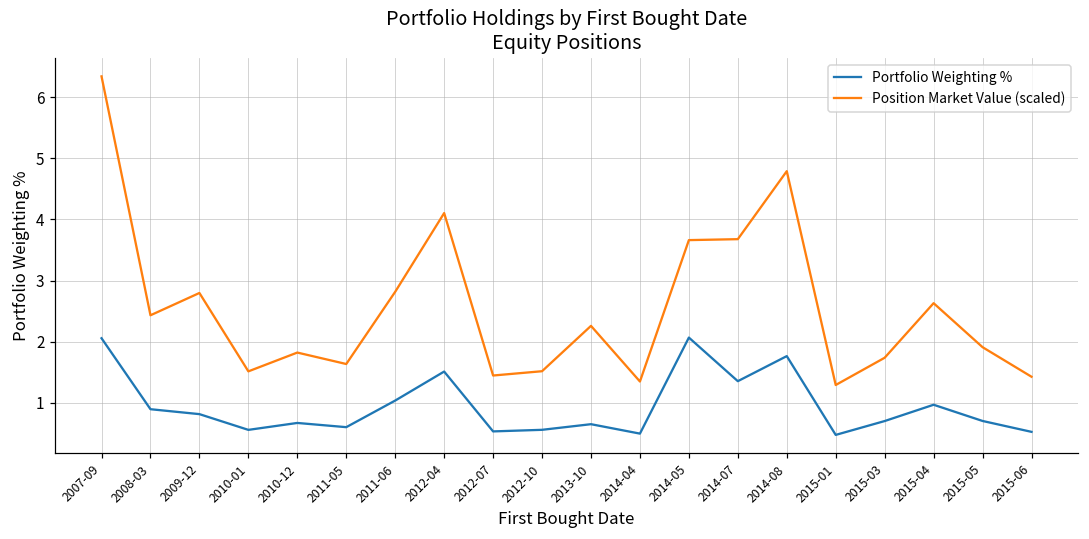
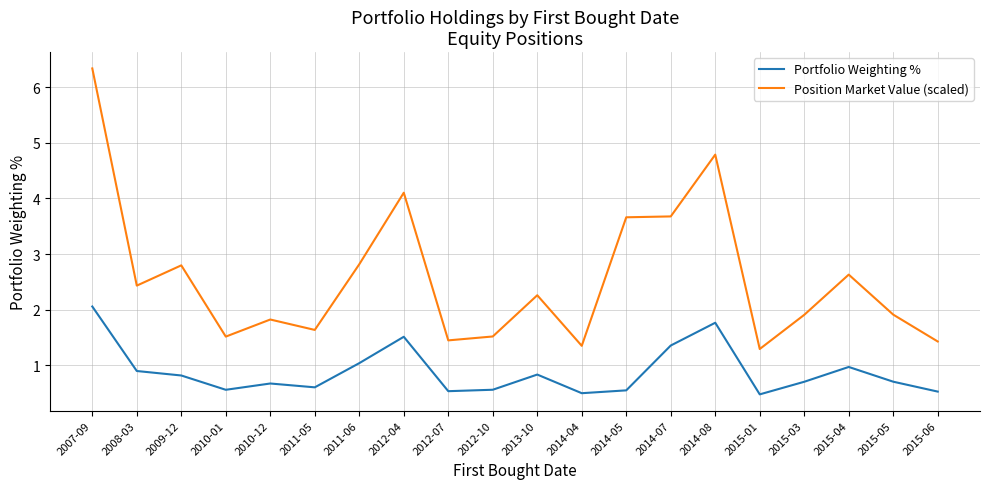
  {
    "Portfolio Weighting %": {
      "2007-09": 2.1,
      "2008-03": 0.9,
      "2009-12": 0.8,
      "2010-01": 0.6,
      "2010-12": 0.7,
      "2011-05": 0.6,
      "2011-06": 1.0,
      "2012-04": 1.5,
      "2012-07": 0.5,
      "2012-10": 0.6,
-     "2013-10": 0.7,
+     "2013-10": 0.8,
      "2014-04": 0.5,
-     "2014-05": 2.1,
+     "2014-05": 0.5,
      "2014-07": 1.4,
      "2014-08": 1.8,
      "2015-01": 0.5,
      "2015-03": 0.7,
      "2015-04": 1.0,
      "2015-05": 0.7,
      "2015-06": 0.5
    },
    "Position Market Value (scaled)": {
      "2007-09": 6.3,
      "2008-03": 2.4,
      "2009-12": 2.8,
      "2010-01": 1.5,
      "2010-12": 1.8,
      "2011-05": 1.6,
      "2011-06": 2.8,
      "2012-04": 4.1,
      "2012-07": 1.4,
      "2012-10": 1.5,
      "2013-10": 2.3,
      "2014-04": 1.3,
      "2014-05": 3.7,
      "2014-07": 3.7,
      "2014-08": 4.8,
      "2015-01": 1.3,
-     "2015-03": 1.7,
+     "2015-03": 1.9,
      "2015-04": 2.6,
      "2015-05": 1.9,
      "2015-06": 1.4
    }
  }
